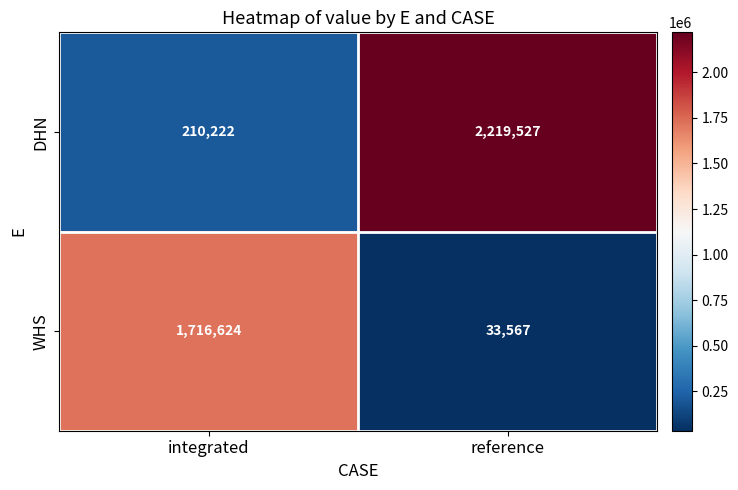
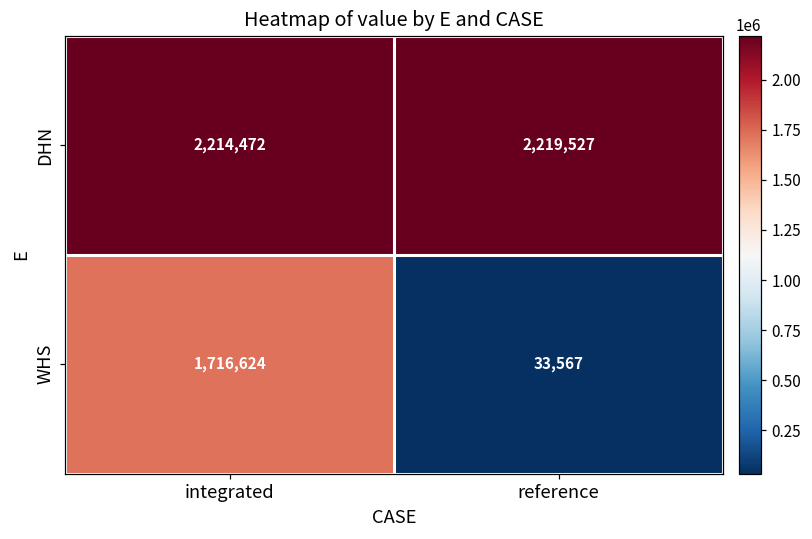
  {
    "DHN": {
-     "integrated": "210,222",
+     "integrated": "2,214,472",
      "reference": "2,219,527"
    },
    "WHS": {
      "integrated": "1,716,624",
      "reference": "33,567"
    }
  }
